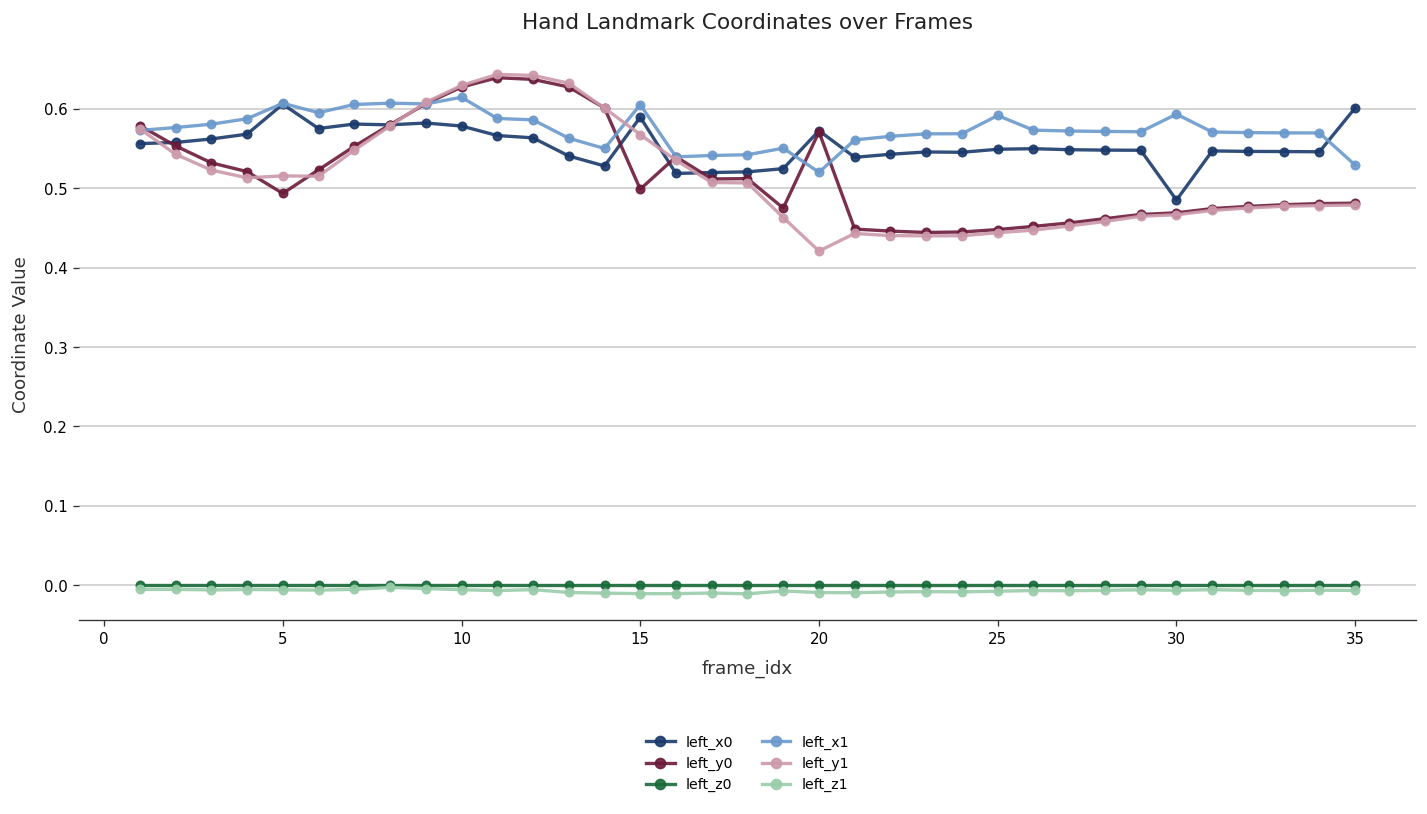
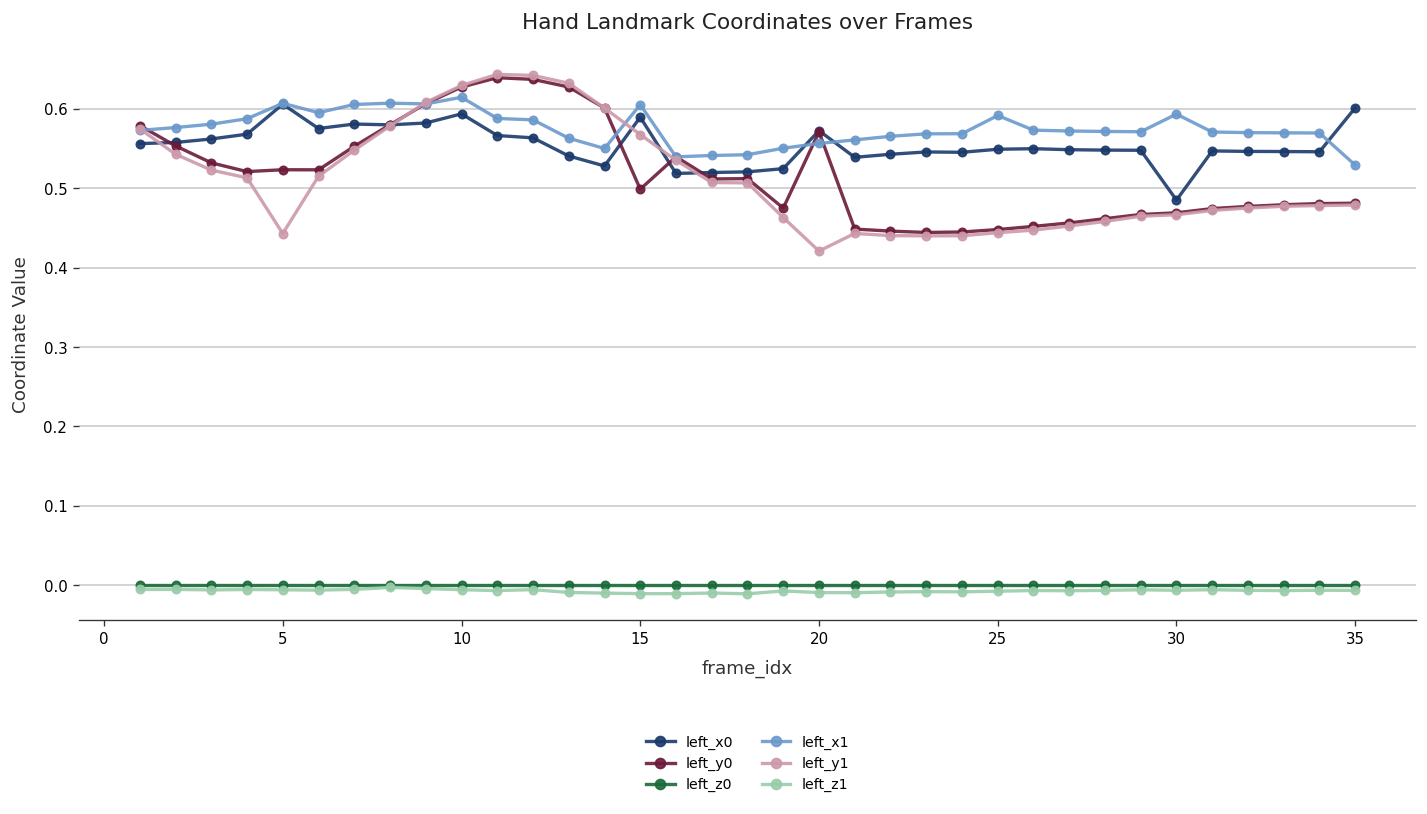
  {
    "left_x0": {
-     "10": 0.58,
+     "10": 0.59,
      "15": 0.59,
      "25": 0.55,
      "30": 0.49,
      "35": 0.60
    },
    "left_y0": {
-     "5": 0.49,
+     "5": 0.52,
      "15": 0.50,
      "25": 0.45
    },
    "left_z0": {
      "5": 0.00,
      "10": 0.00,
      "15": 0.00,
      "20": 0.00,
      "25": 0.00,
      "30": 0.00,
      "35": 0.00
    },
    "left_x1": {
      "10": 0.61,
      "15": 0.61,
-     "20": 0.52,
+     "20": 0.56,
      "25": 0.59,
      "30": 0.59,
      "35": 0.53
    },
    "left_y1": {
-     "5": 0.52,
+     "5": 0.44,
      "15": 0.57,
      "20": 0.42,
      "25": 0.44
    },
    "left_z1": {
      "5": -0.01,
      "10": -0.01,
      "15": -0.01,
      "20": -0.01,
      "25": -0.01,
      "30": -0.01,
      "35": -0.01
    }
  }
